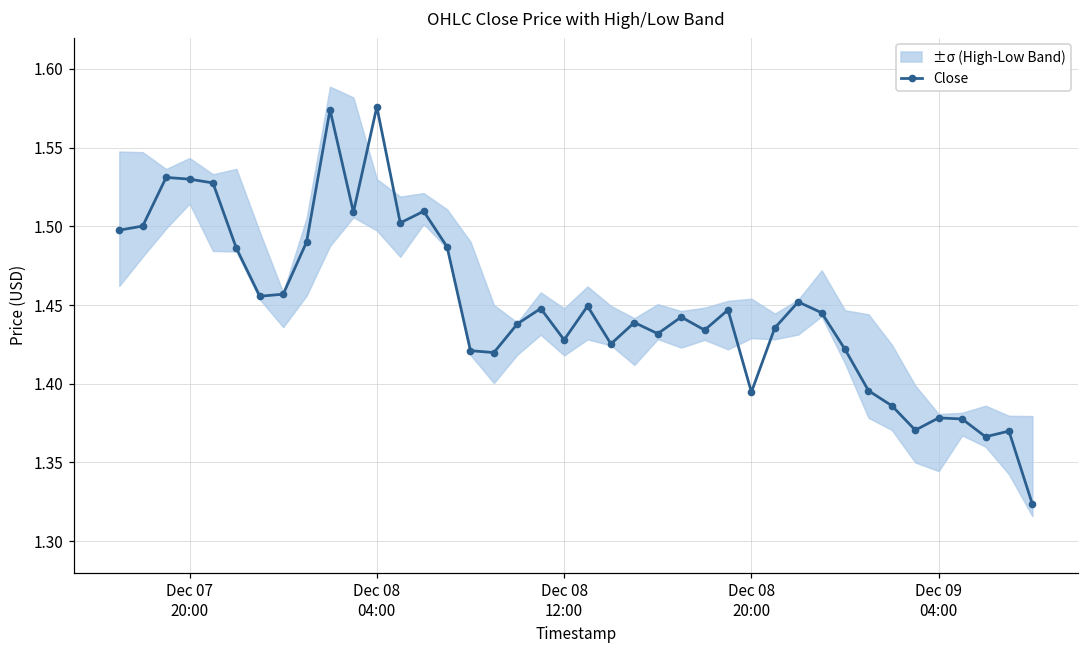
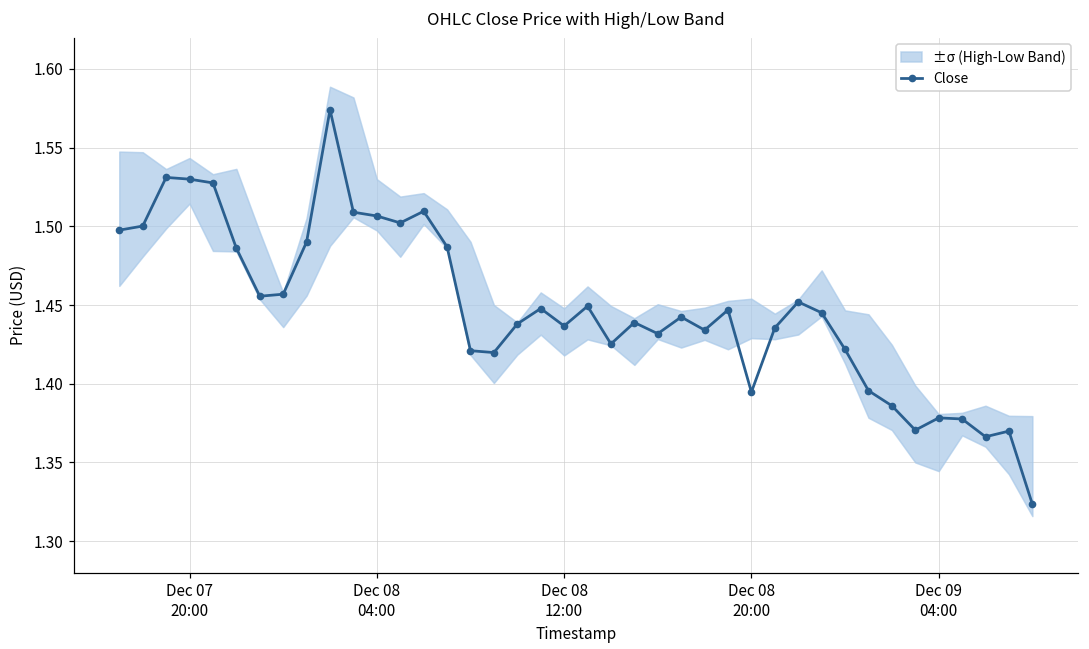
  {
    "Close": {
      "Dec 07 20:00": 1.530,
-     "Dec 08 04:00": 1.576,
-     "Dec 08 12:00": 1.428,
+     "Dec 08 04:00": 1.507,
+     "Dec 08 12:00": 1.437,
      "Dec 08 20:00": 1.395,
      "Dec 09 04:00": 1.378
    }
  }
